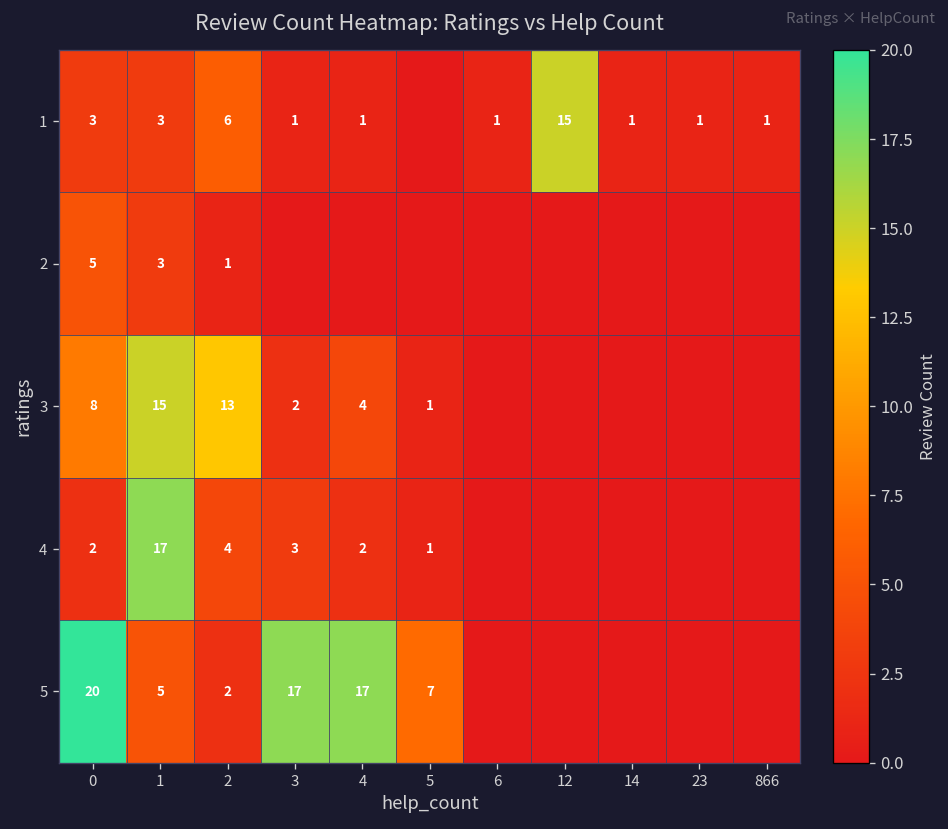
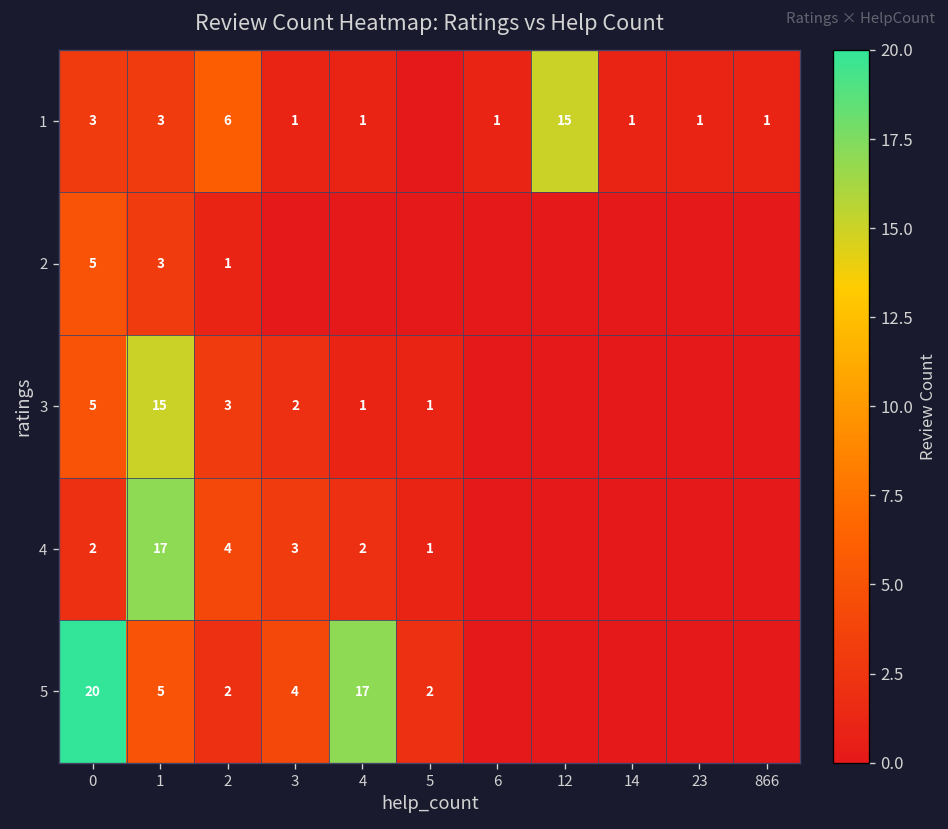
  {
    "1": {
      "0": 3,
      "1": 3,
      "2": 6,
      "3": 1,
      "4": 1,
      "6": 1,
      "12": 15,
      "14": 1,
      "23": 1,
      "866": 1
    },
    "2": {
      "0": 5,
      "1": 3,
      "2": 1
    },
    "3": {
-     "0": 8,
+     "0": 5,
      "1": 15,
-     "2": 13,
+     "2": 3,
      "3": 2,
-     "4": 4,
+     "4": 1,
      "5": 1
    },
    "4": {
      "0": 2,
      "1": 17,
      "2": 4,
      "3": 3,
      "4": 2,
      "5": 1
    },
    "5": {
      "0": 20,
      "1": 5,
      "2": 2,
-     "3": 17,
+     "3": 4,
      "4": 17,
-     "5": 7
+     "5": 2
    }
  }
